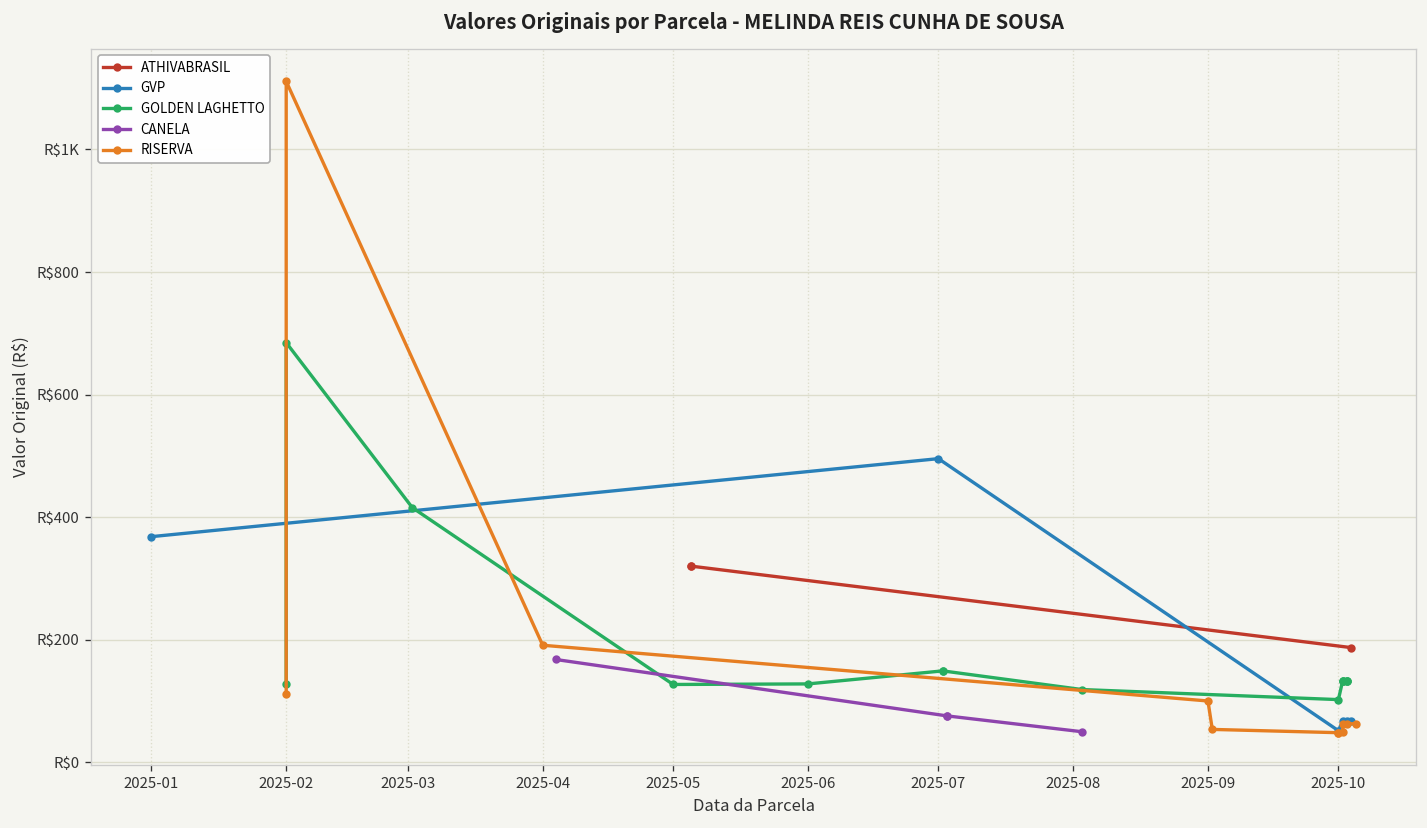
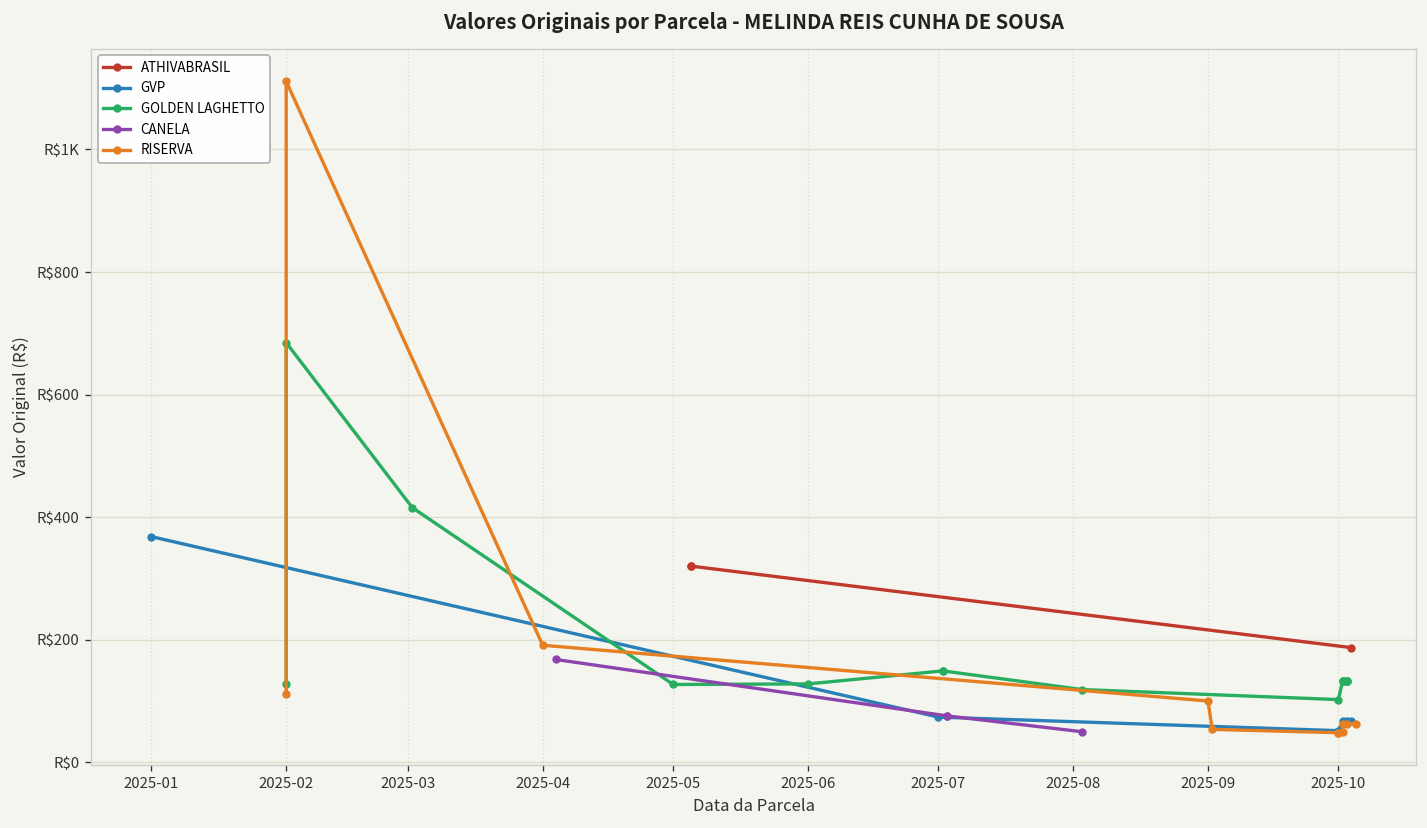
  {
    "GVP": {
      "2025-01": "R$370",
-     "2025-07": "R$500"
+     "2025-07": "R$70"
    }
  }
